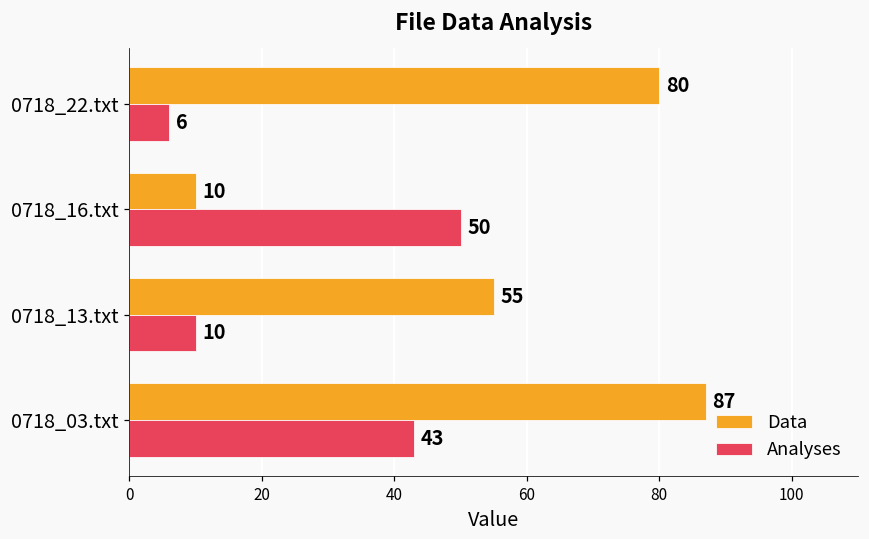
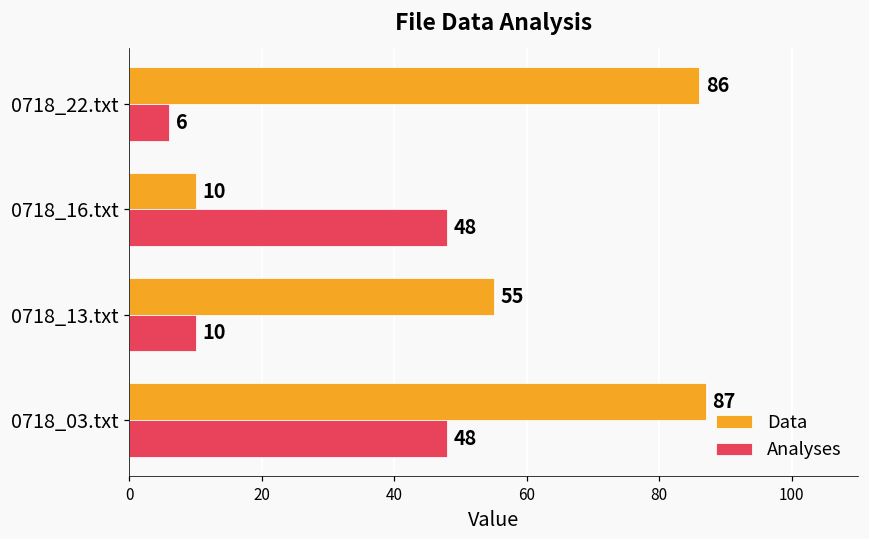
  {
    "Data": {
-     "0718_22.txt": 80,
+     "0718_22.txt": 86,
      "0718_16.txt": 10,
      "0718_13.txt": 55,
      "0718_03.txt": 87
    },
    "Analyses": {
      "0718_22.txt": 6,
-     "0718_16.txt": 50,
+     "0718_16.txt": 48,
      "0718_13.txt": 10,
-     "0718_03.txt": 43
+     "0718_03.txt": 48
    }
  }
